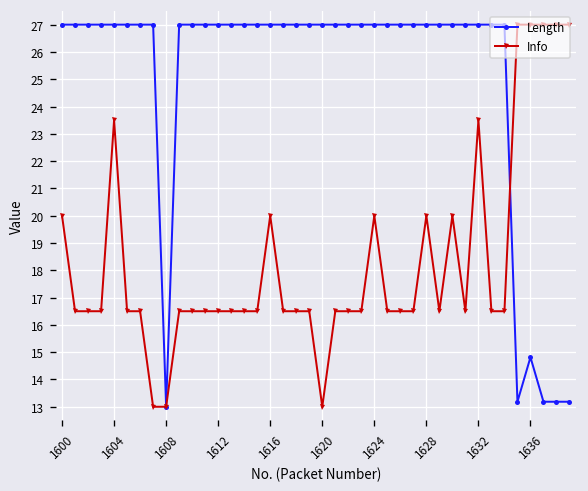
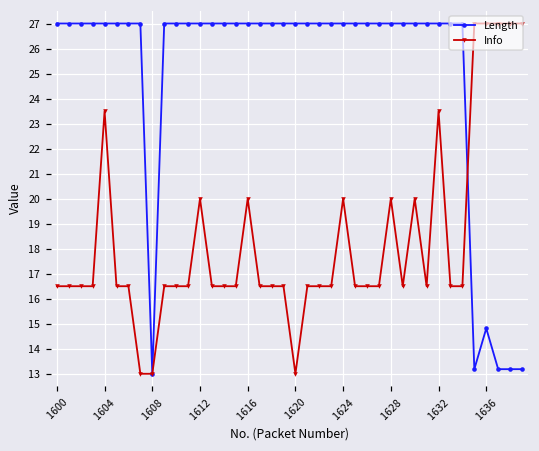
  {
    "Length": {
      "1600": 27.0,
      "1604": 27.0,
      "1612": 27.0,
      "1616": 27.0,
      "1620": 27.0,
      "1624": 27.0,
      "1628": 27.0,
      "1632": 27.0,
      "1636": 14.8
    },
    "Info": {
-     "1600": 20.0,
+     "1600": 16.5,
      "1604": 23.5,
-     "1612": 16.5,
+     "1612": 20.0,
      "1616": 20.0,
      "1620": 13.0,
      "1624": 20.0,
      "1628": 20.0,
      "1632": 23.5
    }
  }
